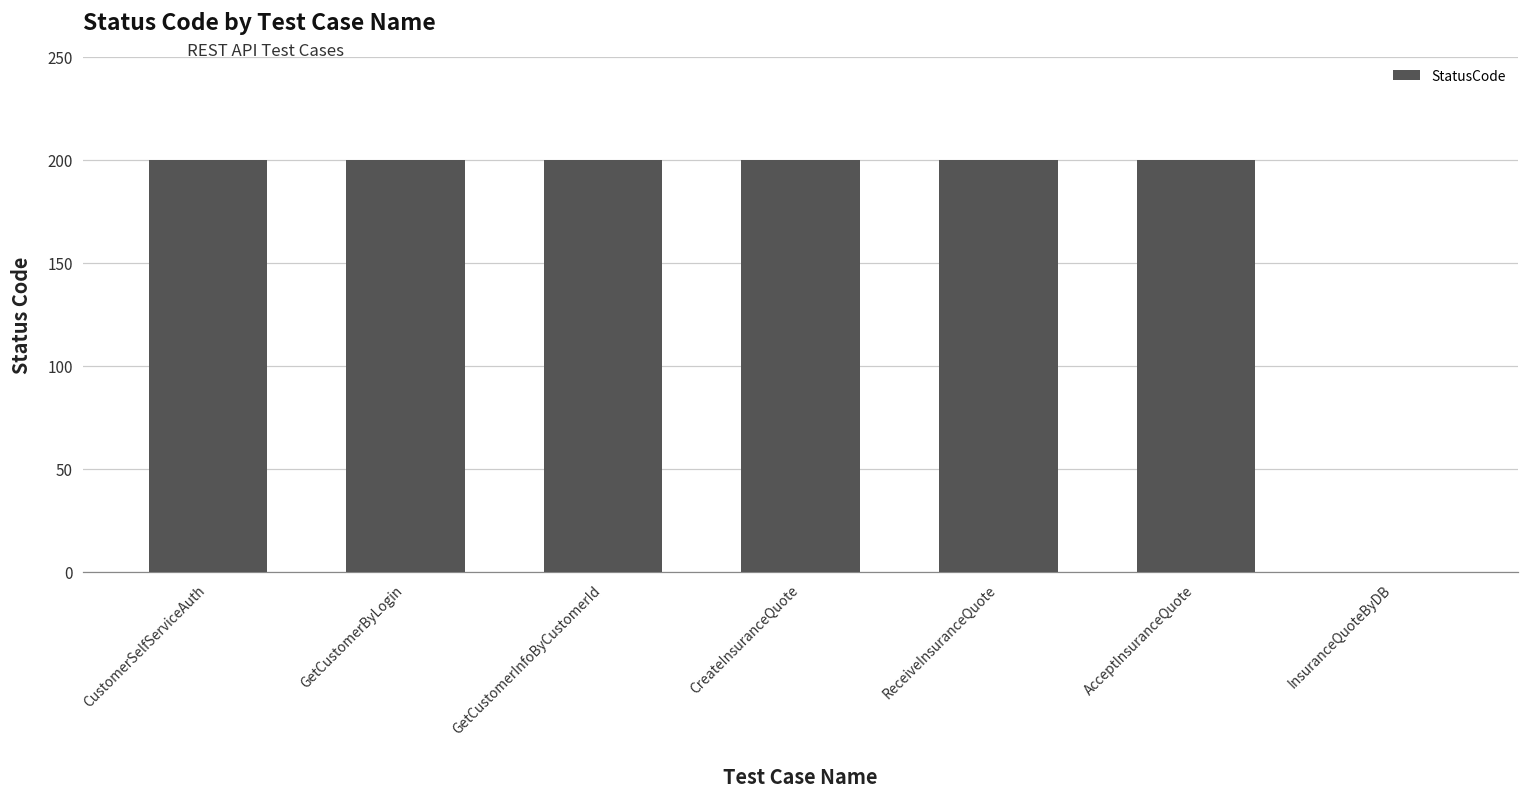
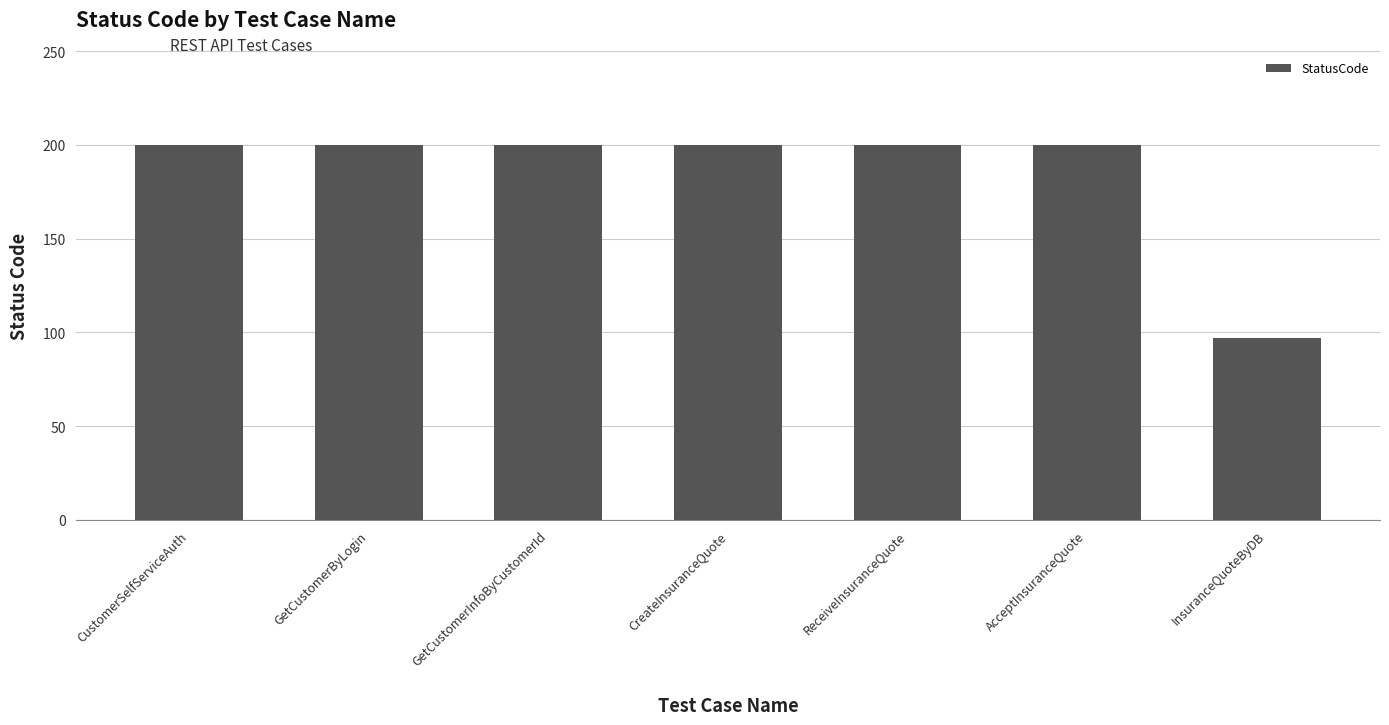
  {
    "CustomerSelfServiceAuth": 200,
    "GetCustomerByLogin": 200,
    "GetCustomerInfoByCustomerId": 200,
    "CreateInsuranceQuote": 200,
    "ReceiveInsuranceQuote": 200,
    "AcceptInsuranceQuote": 200,
-   "InsuranceQuoteByDB": 0
+   "InsuranceQuoteByDB": 97
  }
